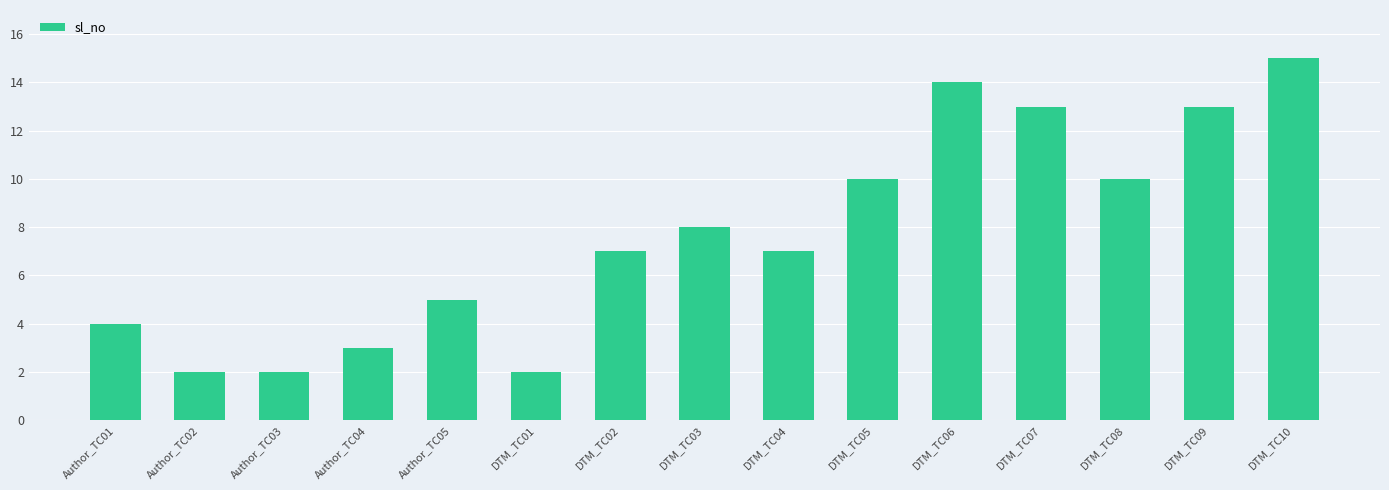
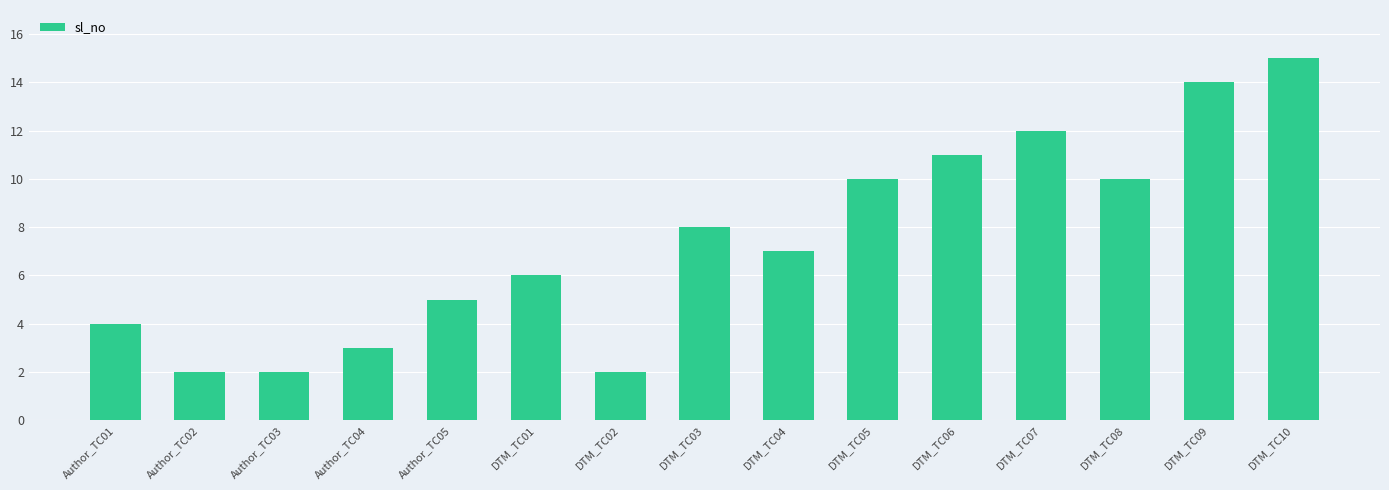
  {
    "Author_TC01": 4,
    "Author_TC02": 2,
    "Author_TC03": 2,
    "Author_TC04": 3,
    "Author_TC05": 5,
-   "DTM_TC01": 2,
-   "DTM_TC02": 7,
+   "DTM_TC01": 6,
+   "DTM_TC02": 2,
    "DTM_TC03": 8,
    "DTM_TC04": 7,
    "DTM_TC05": 10,
-   "DTM_TC06": 14,
-   "DTM_TC07": 13,
+   "DTM_TC06": 11,
+   "DTM_TC07": 12,
    "DTM_TC08": 10,
-   "DTM_TC09": 13,
+   "DTM_TC09": 14,
    "DTM_TC10": 15
  }
